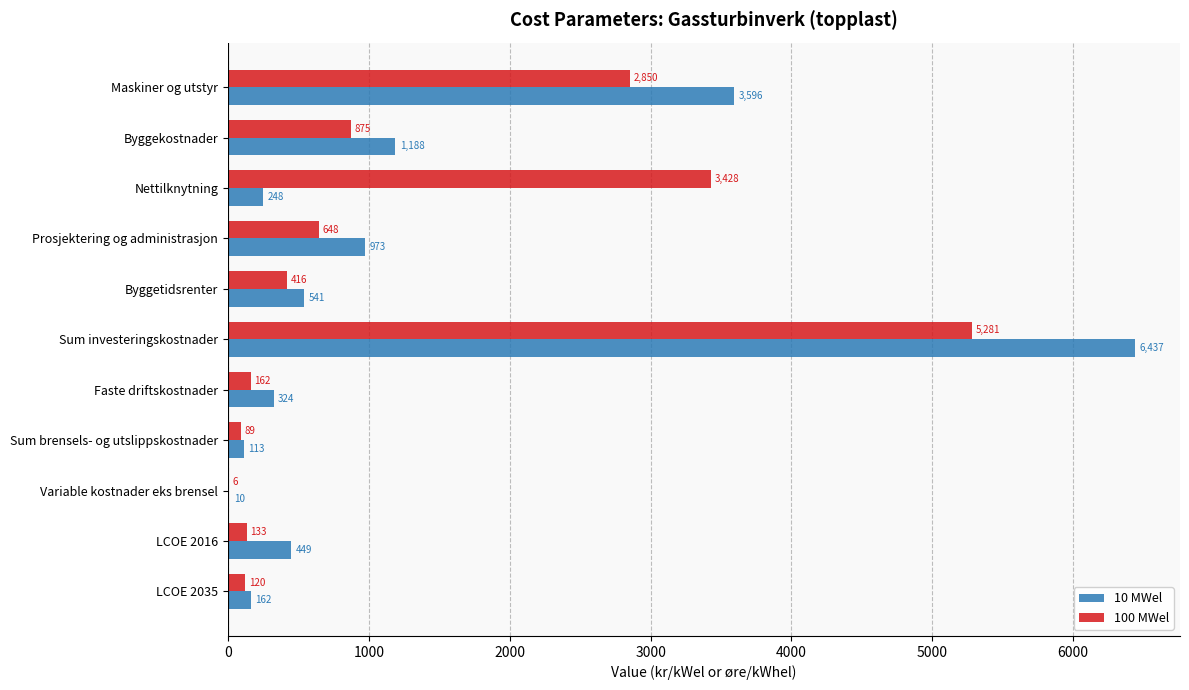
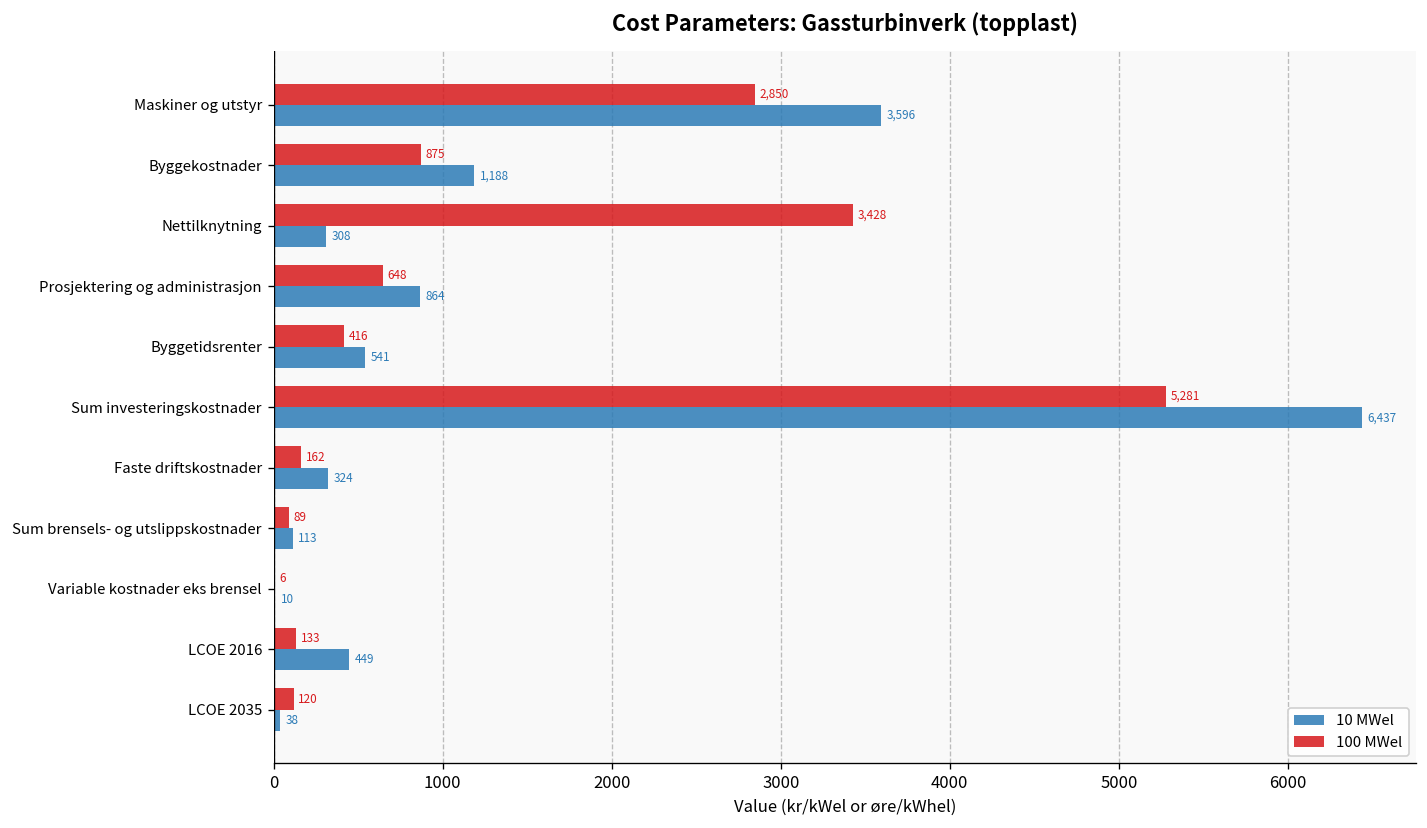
  {
    "10 MWel": {
      "Maskiner og utstyr": "3,596",
      "Byggekostnader": "1,188",
-     "Nettilknytning": "248",
-     "Prosjektering og administrasjon": "973",
+     "Nettilknytning": "308",
+     "Prosjektering og administrasjon": "864",
      "Byggetidsrenter": "541",
      "Sum investeringskostnader": "6,437",
      "Faste driftskostnader": "324",
      "Sum brensels- og utslippskostnader": "113",
      "Variable kostnader eks brensel": "10",
      "LCOE 2016": "449",
-     "LCOE 2035": "162"
+     "LCOE 2035": "38"
    },
    "100 MWel": {
      "Maskiner og utstyr": "2,850",
      "Byggekostnader": "875",
      "Nettilknytning": "3,428",
      "Prosjektering og administrasjon": "648",
      "Byggetidsrenter": "416",
      "Sum investeringskostnader": "5,281",
      "Faste driftskostnader": "162",
      "Sum brensels- og utslippskostnader": "89",
      "Variable kostnader eks brensel": "6",
      "LCOE 2016": "133",
      "LCOE 2035": "120"
    }
  }
